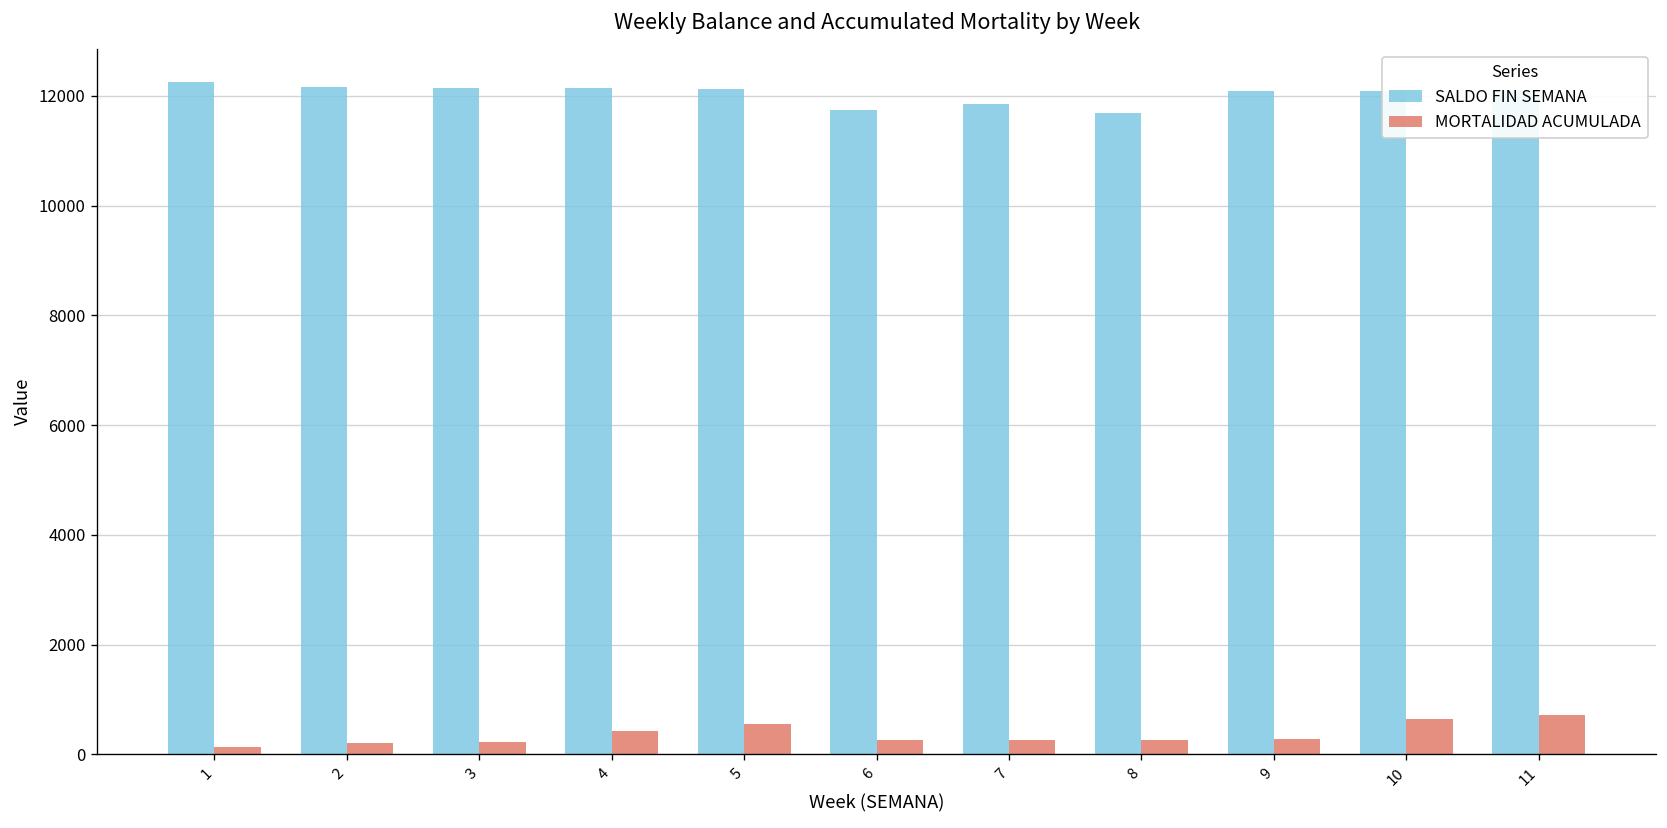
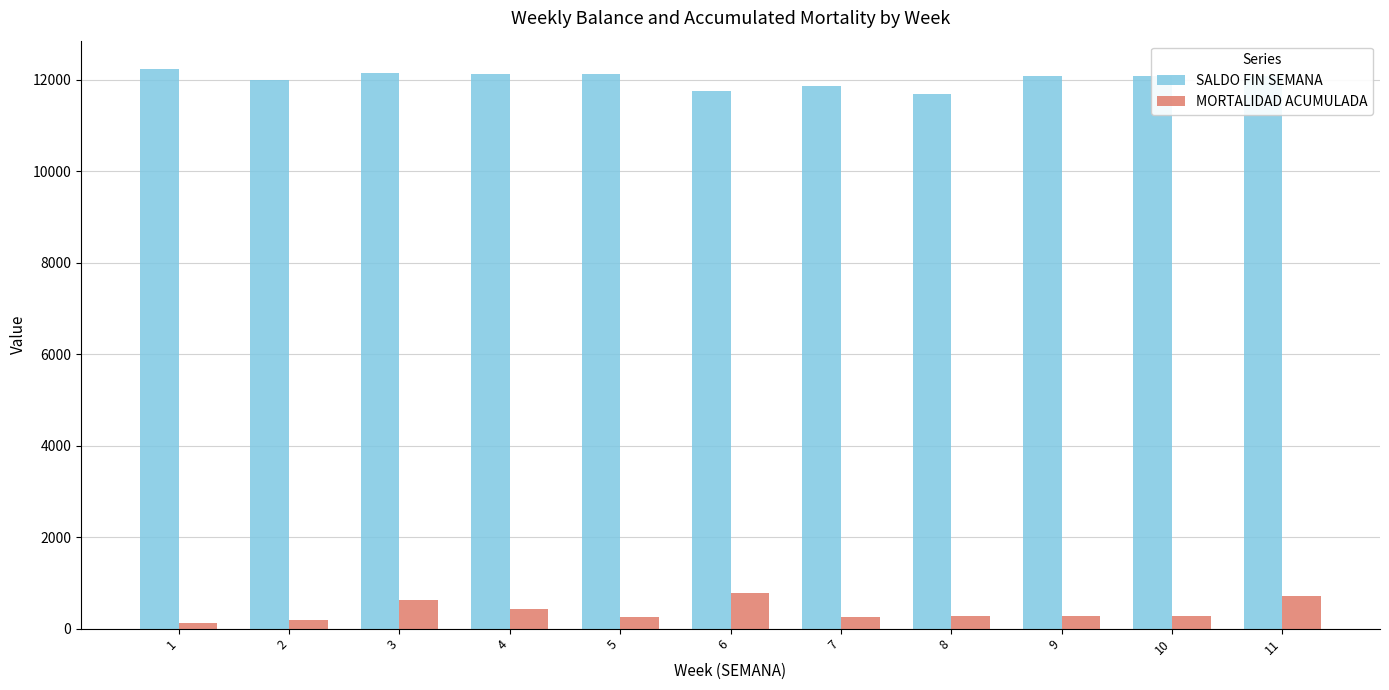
  {
    "SALDO FIN SEMANA": {
      "1": 12200,
-     "2": 12200,
+     "2": 12000,
      "3": 12200,
      "4": 12100,
      "5": 12100,
      "6": 11700,
      "7": 11900,
      "8": 11700,
      "9": 12100
    },
    "MORTALIDAD ACUMULADA": {
      "1": 100,
      "2": 200,
-     "3": 200,
+     "3": 600,
      "4": 400,
-     "5": 500,
-     "6": 300,
+     "5": 200,
+     "6": 800,
      "7": 300,
      "8": 300,
      "9": 300,
-     "10": 600,
+     "10": 300,
      "11": 700
    }
  }
